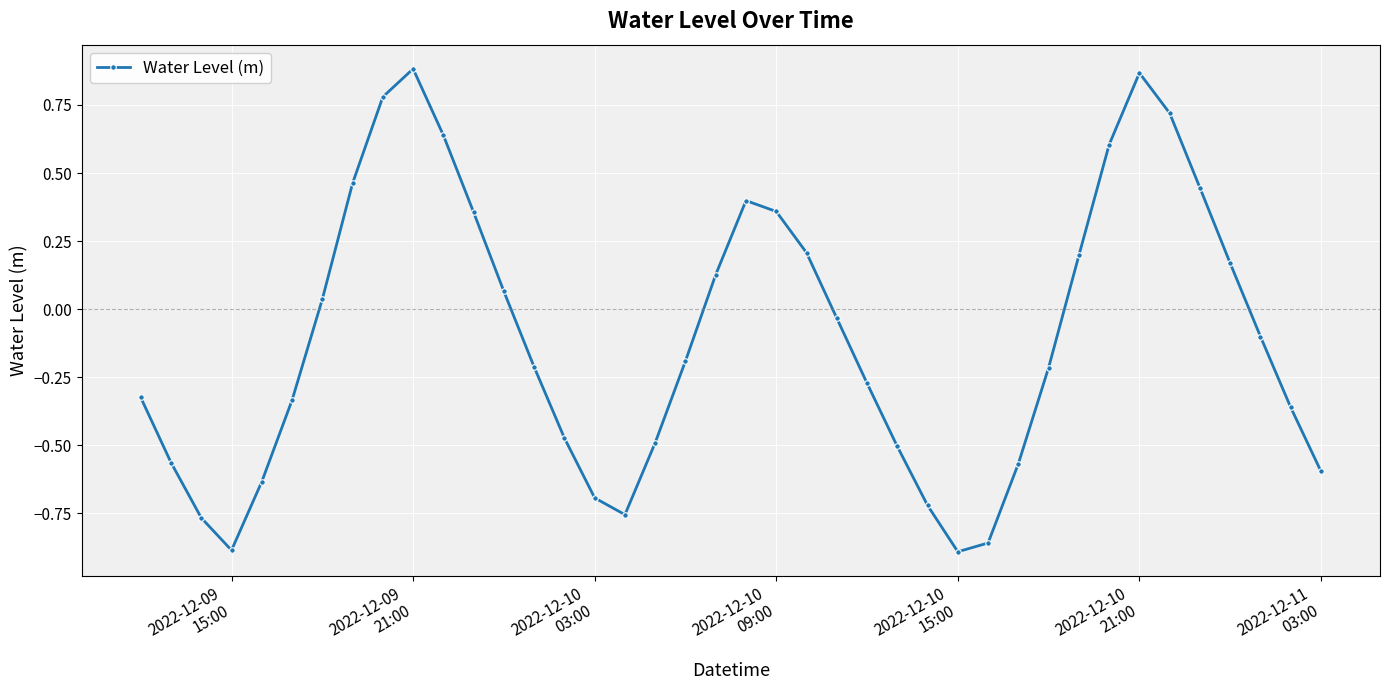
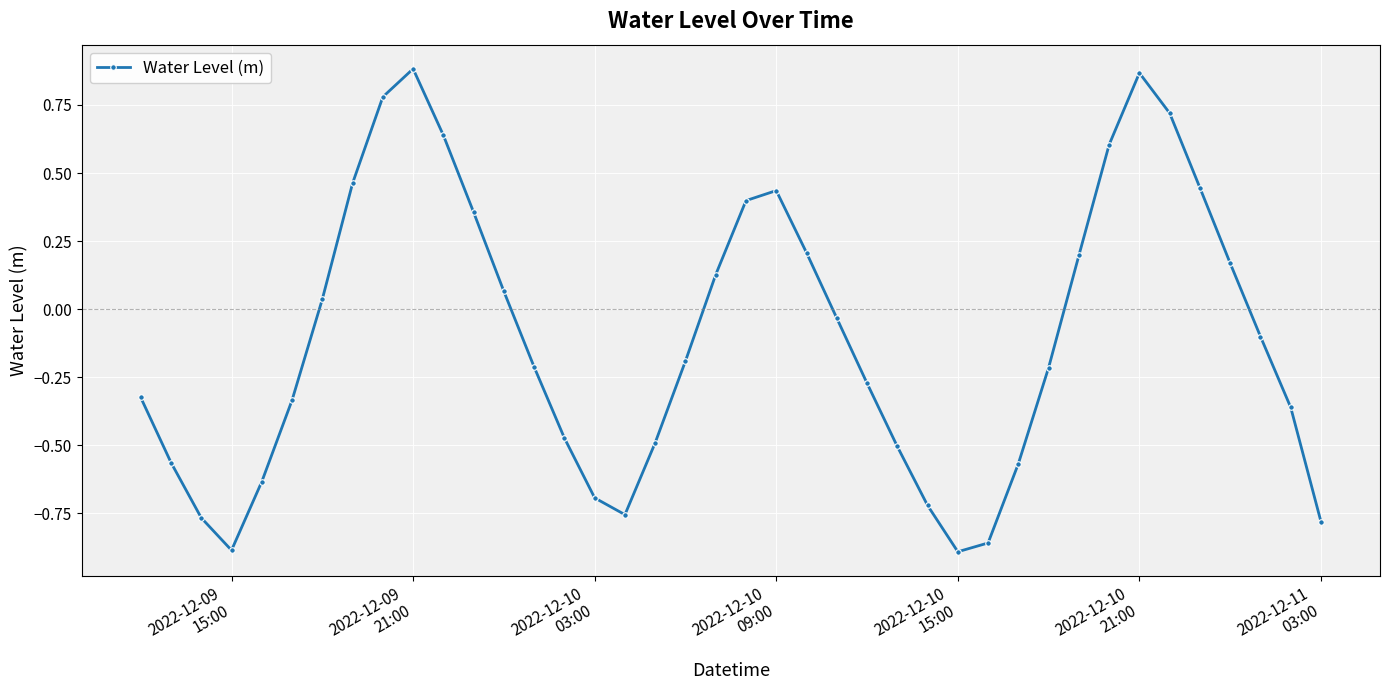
  {
    "2022-12-09 15:00": -0.89,
    "2022-12-09 21:00": 0.88,
    "2022-12-10 03:00": -0.69,
-   "2022-12-10 09:00": 0.36,
+   "2022-12-10 09:00": 0.44,
    "2022-12-10 15:00": -0.89,
    "2022-12-10 21:00": 0.87,
-   "2022-12-11 03:00": -0.60
+   "2022-12-11 03:00": -0.78
  }
